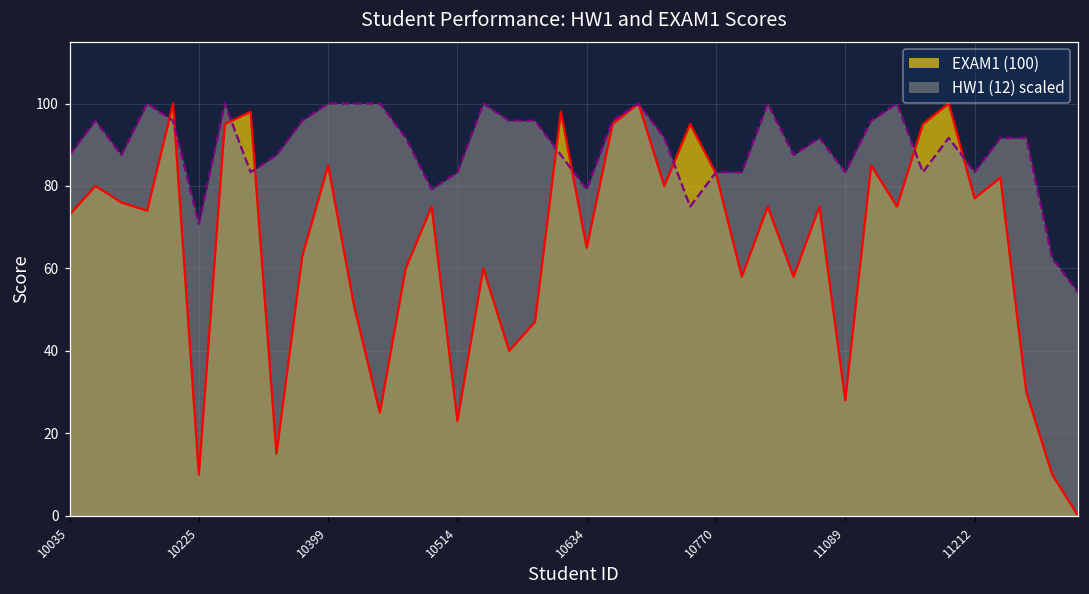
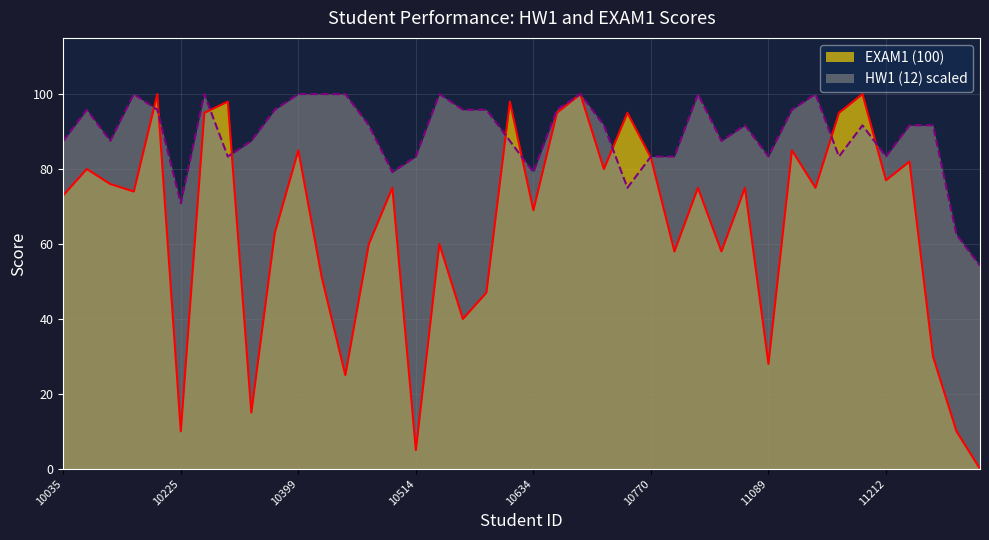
  {
    "EXAM1 (100)": {
      "10035": 73,
      "10225": 10,
      "10399": 85,
-     "10514": 23,
-     "10634": 65,
+     "10514": 5,
+     "10634": 69,
      "11089": 28,
      "11212": 77
    },
    "HW1 (12) scaled": {
      "10035": 88,
      "10225": 71,
      "10399": 100,
      "10514": 83,
      "10634": 79,
      "11089": 83,
      "11212": 83
    }
  }
